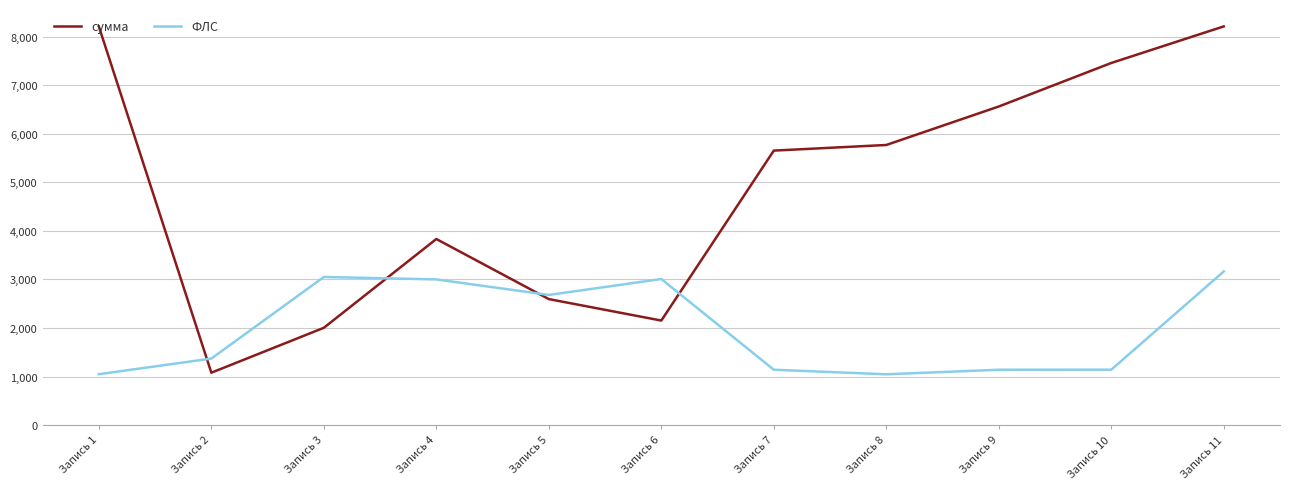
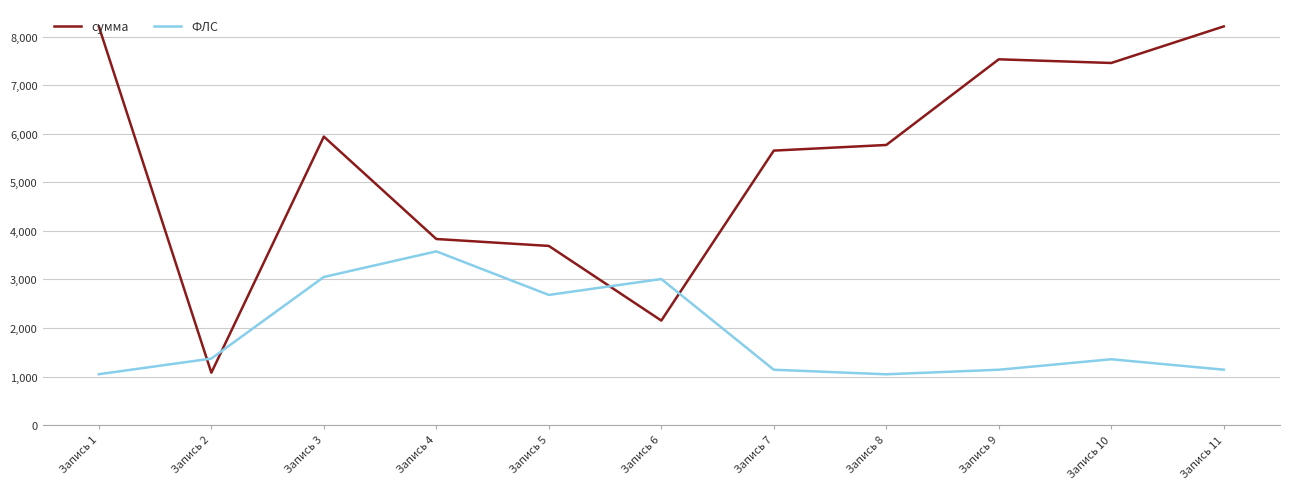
  {
    "сумма": {
      "Запись 1": "8,200",
      "Запись 2": "1,100",
-     "Запись 3": "2,000",
+     "Запись 3": "5,900",
      "Запись 4": "3,800",
-     "Запись 5": "2,600",
+     "Запись 5": "3,700",
      "Запись 6": "2,200",
      "Запись 7": "5,700",
      "Запись 8": "5,800",
-     "Запись 9": "6,600",
+     "Запись 9": "7,500",
      "Запись 10": "7,500",
      "Запись 11": "8,200"
    },
    "ФЛС": {
      "Запись 1": "1,000",
      "Запись 2": "1,400",
      "Запись 3": "3,100",
-     "Запись 4": "3,000",
+     "Запись 4": "3,600",
      "Запись 5": "2,700",
      "Запись 6": "3,000",
      "Запись 7": "1,100",
      "Запись 8": "1,000",
      "Запись 9": "1,100",
-     "Запись 10": "1,100",
-     "Запись 11": "3,200"
+     "Запись 10": "1,400",
+     "Запись 11": "1,100"
    }
  }
